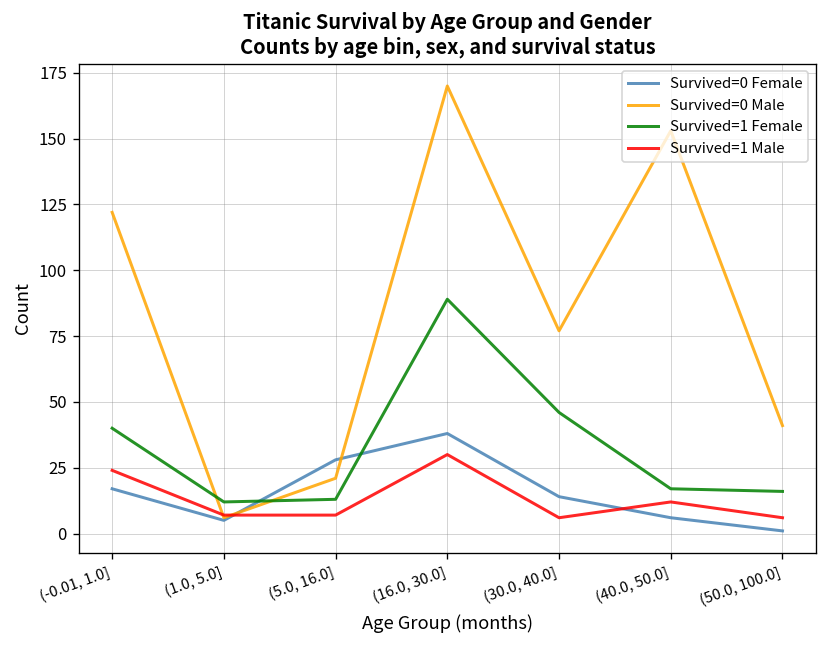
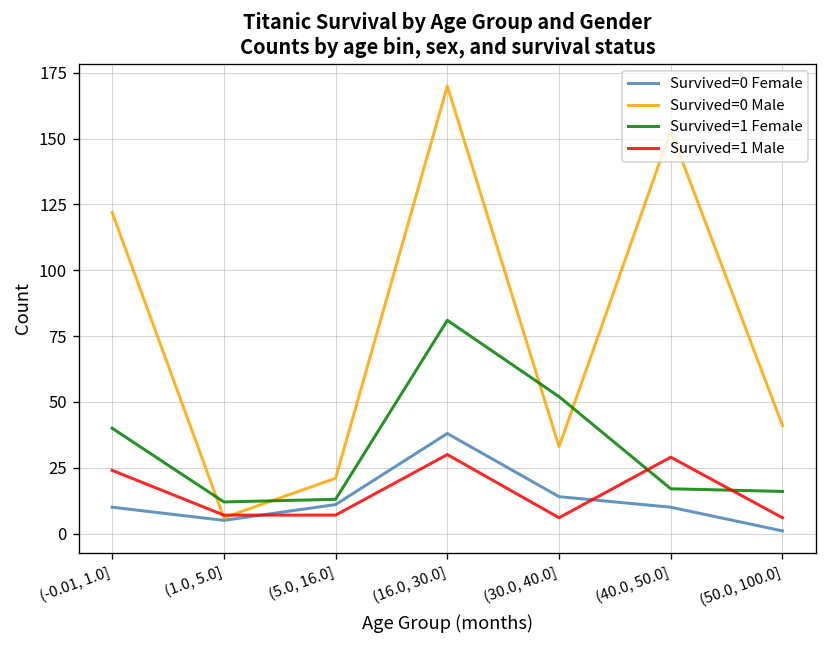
  {
    "Survived=0 Female": {
-     "(-0.01, 1.0]": 17,
-     "(5.0, 16.0]": 28,
+     "(-0.01, 1.0]": 10,
+     "(5.0, 16.0]": 11,
      "(16.0, 30.0]": 38,
      "(30.0, 40.0]": 14,
-     "(40.0, 50.0]": 6,
+     "(40.0, 50.0]": 10,
      "(50.0, 100.0]": 1
    },
    "Survived=0 Male": {
      "(-0.01, 1.0]": 122,
      "(5.0, 16.0]": 21,
      "(16.0, 30.0]": 170,
-     "(30.0, 40.0]": 77,
+     "(30.0, 40.0]": 33,
      "(50.0, 100.0]": 41
    },
    "Survived=1 Female": {
      "(-0.01, 1.0]": 40,
      "(1.0, 5.0]": 12,
      "(5.0, 16.0]": 13,
-     "(16.0, 30.0]": 89,
-     "(30.0, 40.0]": 46,
+     "(16.0, 30.0]": 81,
+     "(30.0, 40.0]": 52,
      "(40.0, 50.0]": 17,
      "(50.0, 100.0]": 16
    },
    "Survived=1 Male": {
      "(-0.01, 1.0]": 24,
      "(5.0, 16.0]": 7,
      "(16.0, 30.0]": 30,
      "(30.0, 40.0]": 6,
-     "(40.0, 50.0]": 12,
+     "(40.0, 50.0]": 29,
      "(50.0, 100.0]": 6
    }
  }
